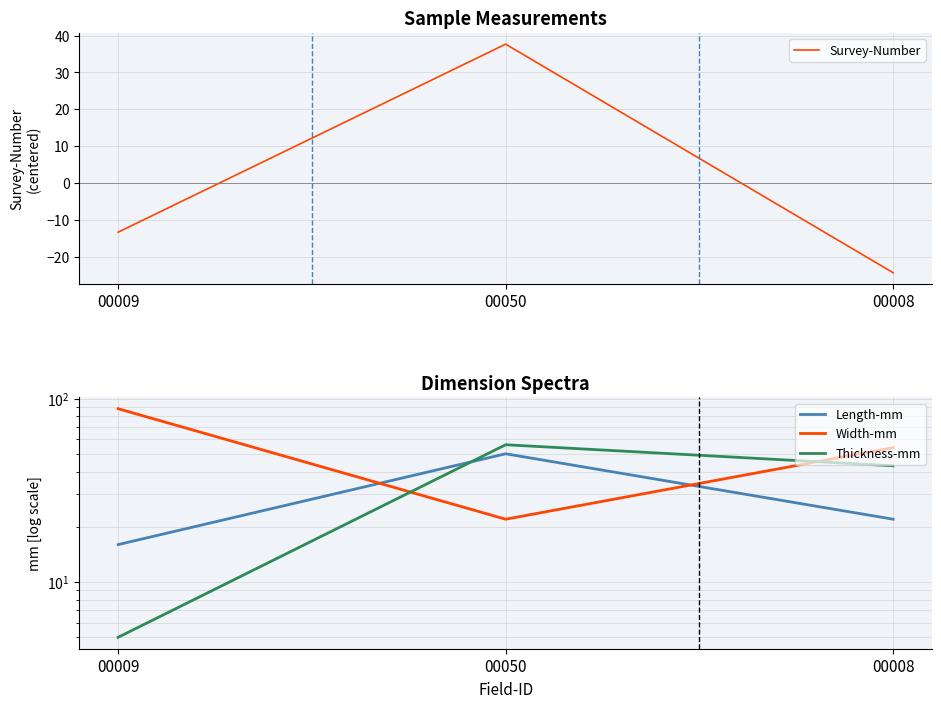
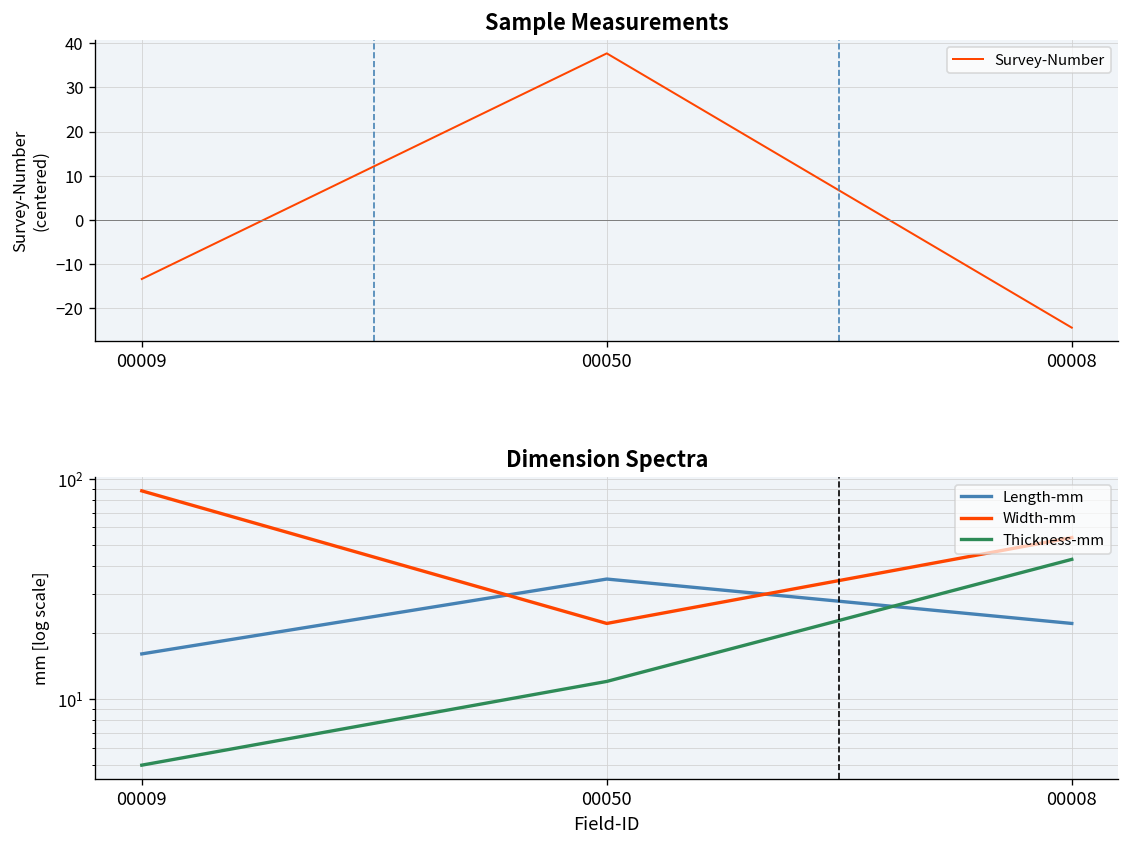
  {
    "Sample Measurements": {
      "00009": -13,
      "00050": 38,
      "00008": -24
    },
    "Dimension Spectra": {
      "Length-mm": {
        "00009": 16,
-       "00050": 50,
+       "00050": 35,
        "00008": 22
      },
      "Width-mm": {
        "00009": 90,
        "00050": 22
      },
      "Thickness-mm": {
        "00009": 5,
-       "00050": 56,
+       "00050": 12,
        "00008": 43
      }
    }
  }
